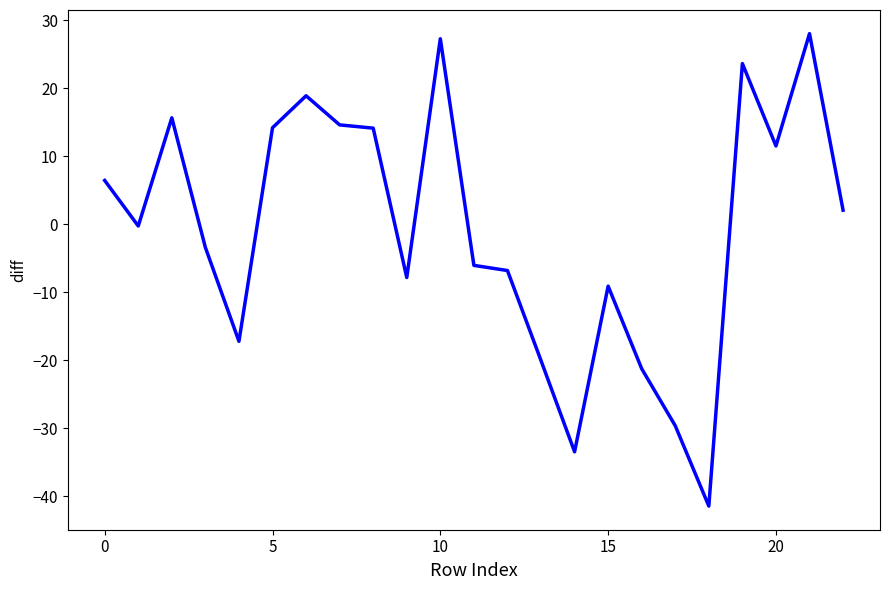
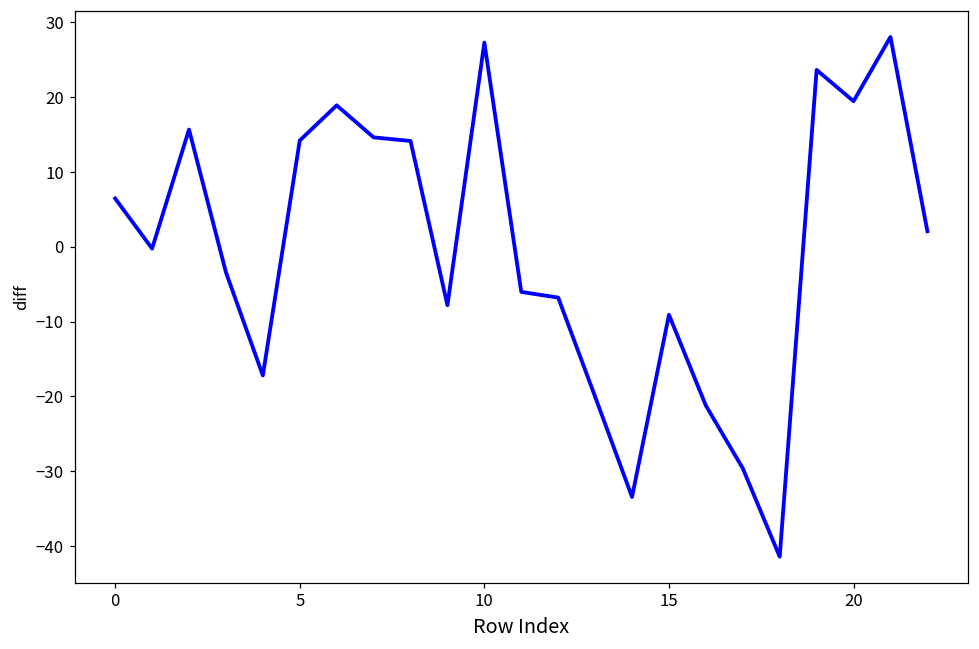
  {
    "0": 6,
    "5": 14,
    "10": 27,
    "15": -9,
-   "20": 12
+   "20": 19
  }
